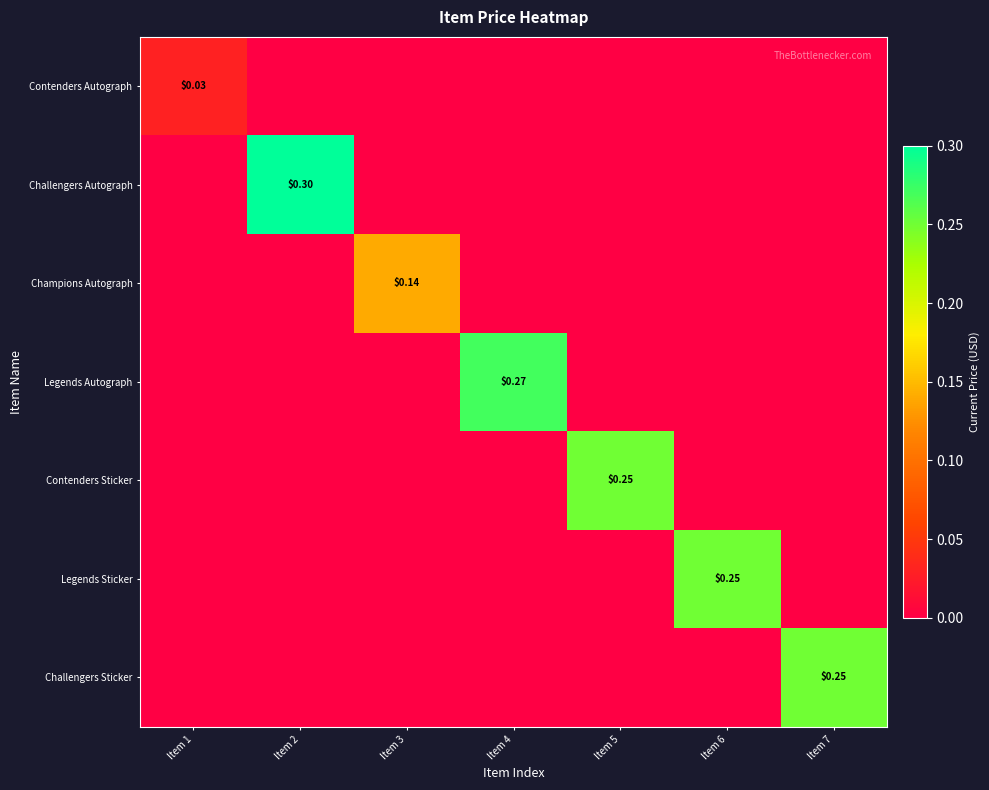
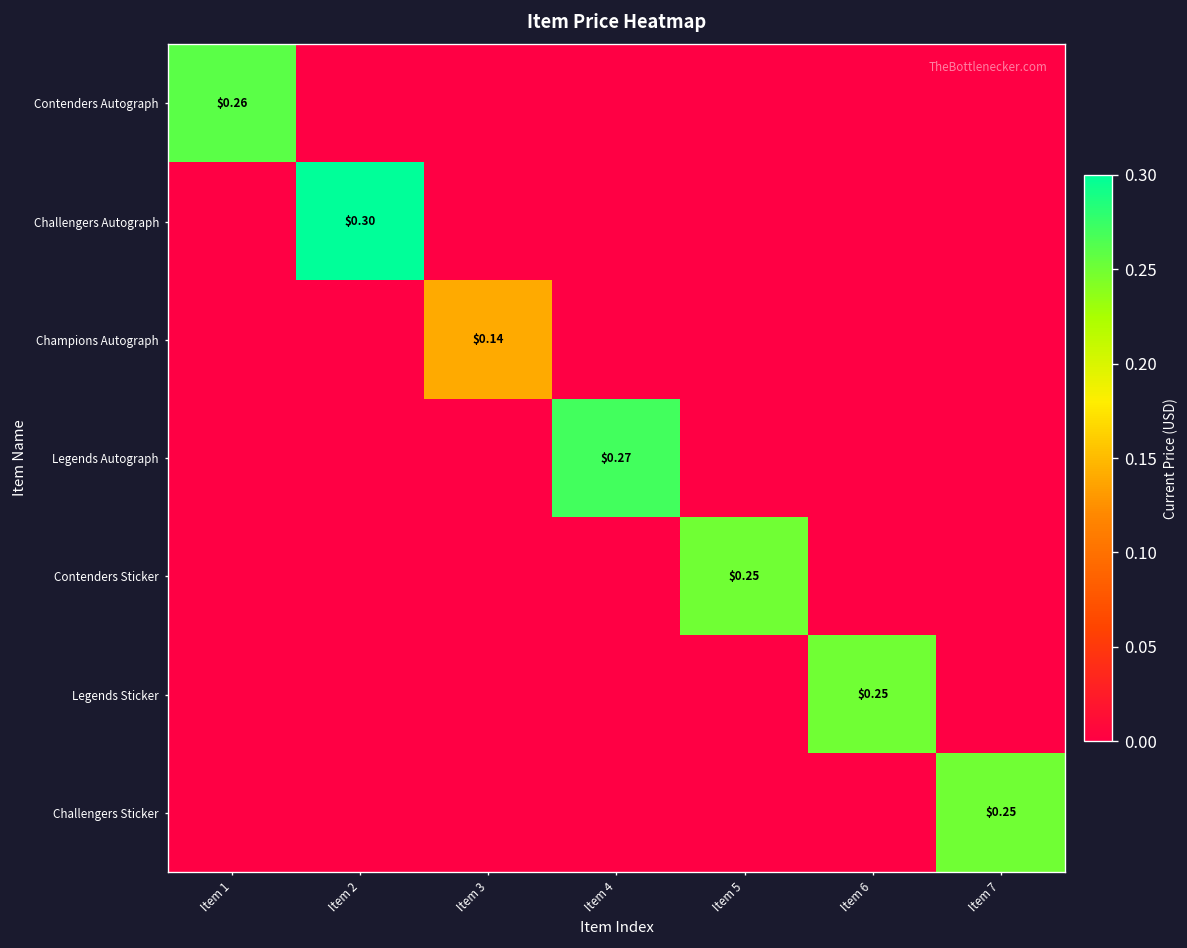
  {
    "Contenders Autograph": {
-     "Item 1": "$0.03"
+     "Item 1": "$0.26"
    },
    "Challengers Autograph": {
      "Item 2": "$0.30"
    },
    "Champions Autograph": {
      "Item 3": "$0.14"
    },
    "Legends Autograph": {
      "Item 4": "$0.27"
    },
    "Contenders Sticker": {
      "Item 5": "$0.25"
    },
    "Legends Sticker": {
      "Item 6": "$0.25"
    },
    "Challengers Sticker": {
      "Item 7": "$0.25"
    }
  }
